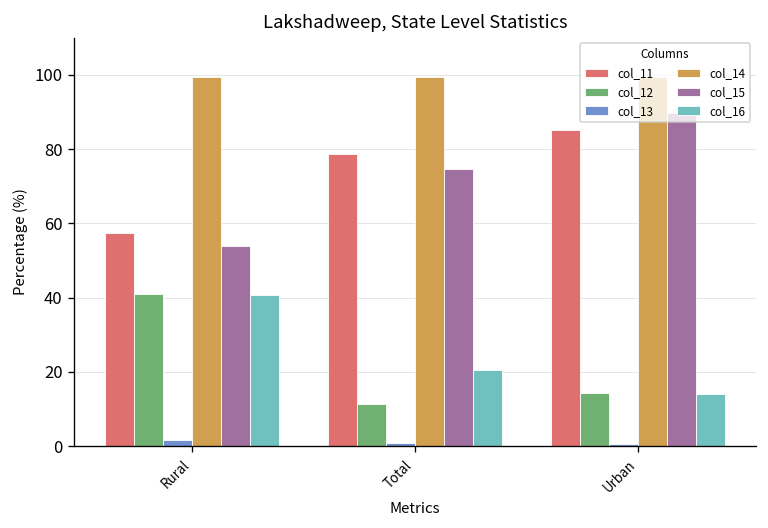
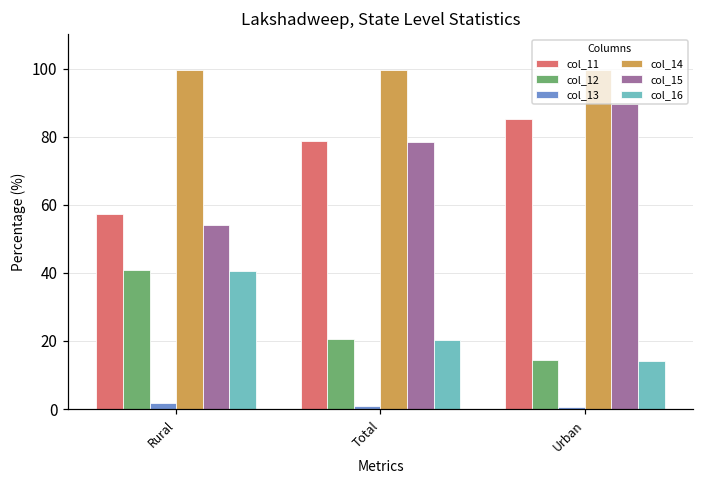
  {
    "col_12": {
      "Rural": 41,
-     "Total": 11,
+     "Total": 21,
      "Urban": 14
    },
    "col_15": {
      "Rural": 54,
-     "Total": 75
+     "Total": 78
    }
  }
